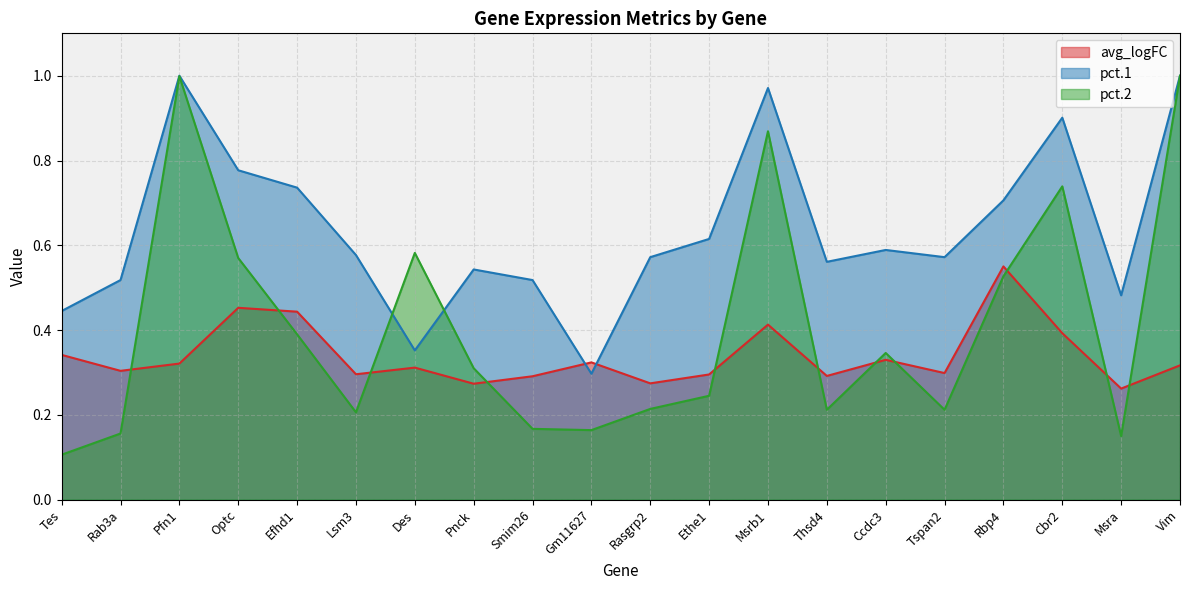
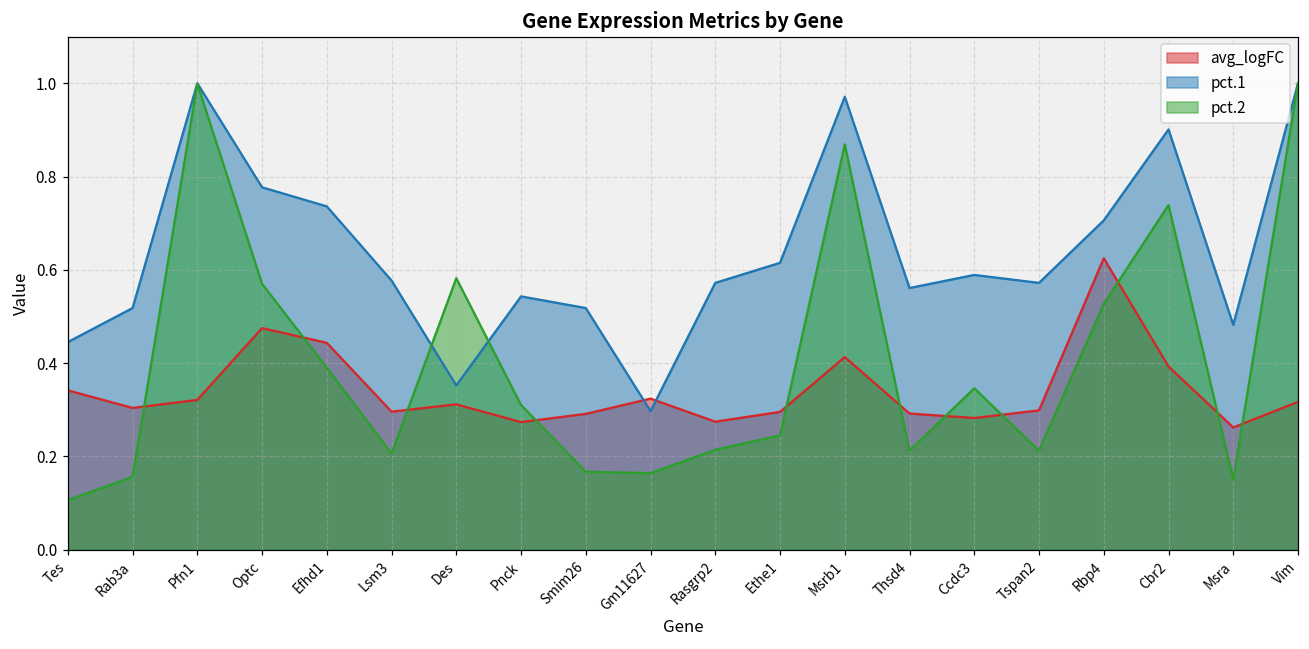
  {
    "avg_logFC": {
      "Tes": 0.34,
      "Rab3a": 0.30,
      "Pfn1": 0.32,
-     "Optc": 0.45,
+     "Optc": 0.47,
      "Efhd1": 0.44,
      "Lsm3": 0.30,
      "Des": 0.31,
      "Pnck": 0.27,
      "Smim26": 0.29,
      "Gm11627": 0.32,
      "Rasgrp2": 0.27,
      "Ethe1": 0.30,
      "Msrb1": 0.41,
      "Thsd4": 0.29,
-     "Ccdc3": 0.33,
+     "Ccdc3": 0.28,
      "Tspan2": 0.30,
-     "Rbp4": 0.55,
+     "Rbp4": 0.62,
      "Cbr2": 0.39,
      "Msra": 0.26,
      "Vim": 0.32
    },
    "pct.1": {
      "Tes": 0.45,
      "Rab3a": 0.52,
      "Optc": 0.78,
      "Efhd1": 0.74,
      "Lsm3": 0.58,
      "Des": 0.35,
      "Pnck": 0.54,
      "Smim26": 0.52,
      "Gm11627": 0.30,
      "Rasgrp2": 0.57,
      "Ethe1": 0.62,
      "Msrb1": 0.97,
      "Thsd4": 0.56,
      "Ccdc3": 0.59,
      "Tspan2": 0.57,
      "Rbp4": 0.71,
      "Cbr2": 0.90,
      "Msra": 0.48
    },
    "pct.2": {
      "Tes": 0.11,
      "Rab3a": 0.16,
      "Optc": 0.57,
      "Efhd1": 0.39,
      "Lsm3": 0.21,
      "Des": 0.58,
      "Pnck": 0.31,
      "Smim26": 0.17,
      "Gm11627": 0.16,
      "Rasgrp2": 0.21,
      "Ethe1": 0.25,
      "Msrb1": 0.87,
      "Thsd4": 0.21,
      "Ccdc3": 0.35,
      "Tspan2": 0.21,
      "Rbp4": 0.53,
      "Cbr2": 0.74,
      "Msra": 0.15
    }
  }
